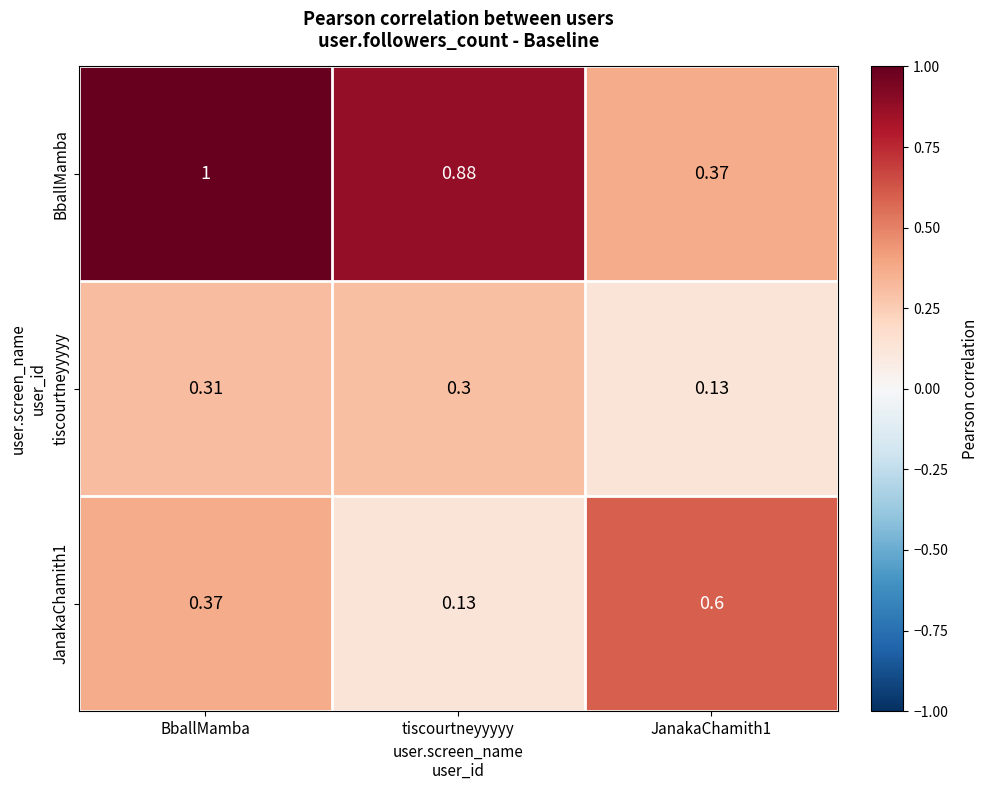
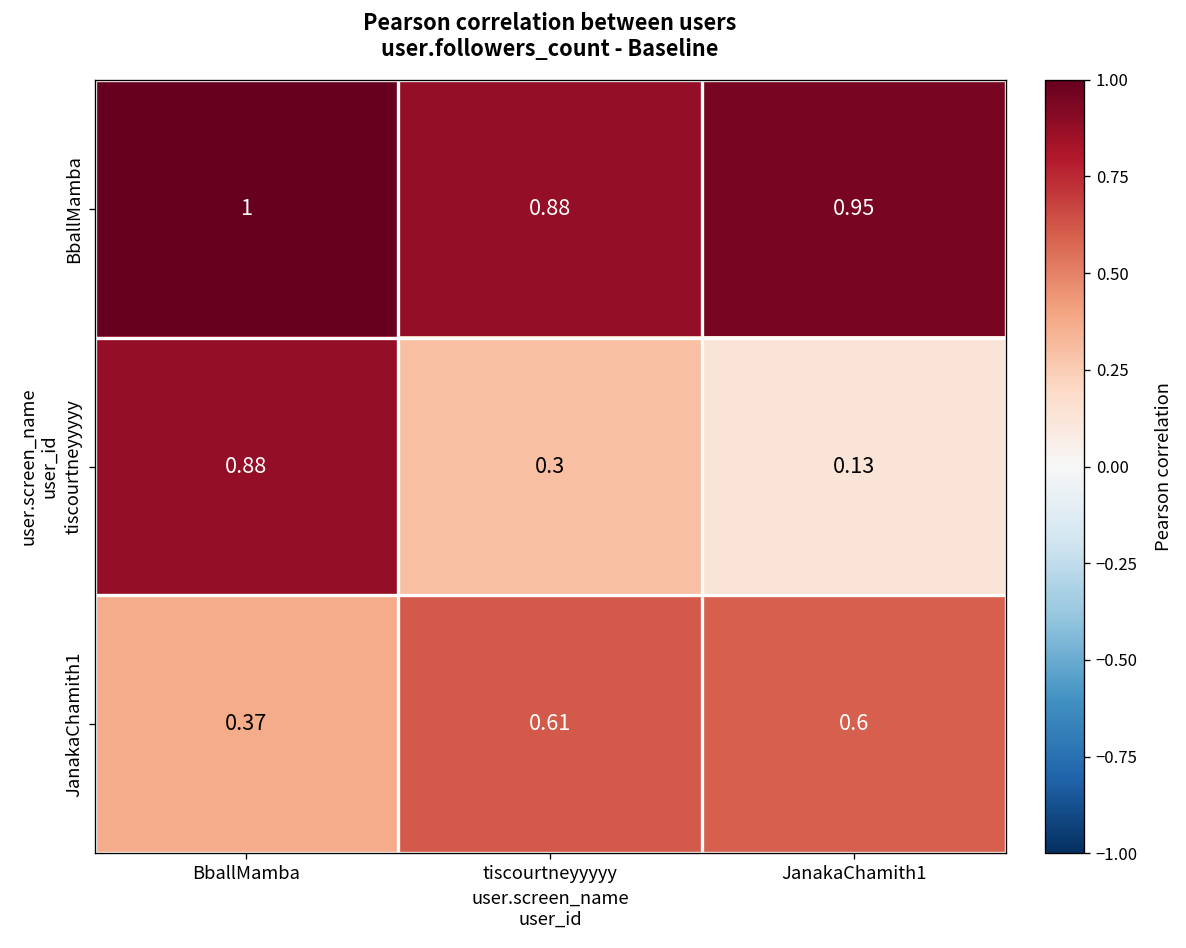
  {
    "BballMamba": {
      "BballMamba": 1,
      "tiscourtneyyyyy": 0.88,
-     "JanakaChamith1": 0.37
+     "JanakaChamith1": 0.95
    },
    "tiscourtneyyyyy": {
-     "BballMamba": 0.31,
+     "BballMamba": 0.88,
      "tiscourtneyyyyy": 0.3,
      "JanakaChamith1": 0.13
    },
    "JanakaChamith1": {
      "BballMamba": 0.37,
-     "tiscourtneyyyyy": 0.13,
+     "tiscourtneyyyyy": 0.61,
      "JanakaChamith1": 0.6
    }
  }
